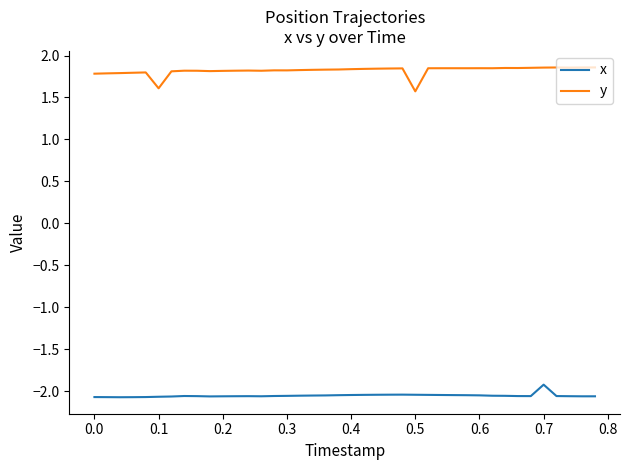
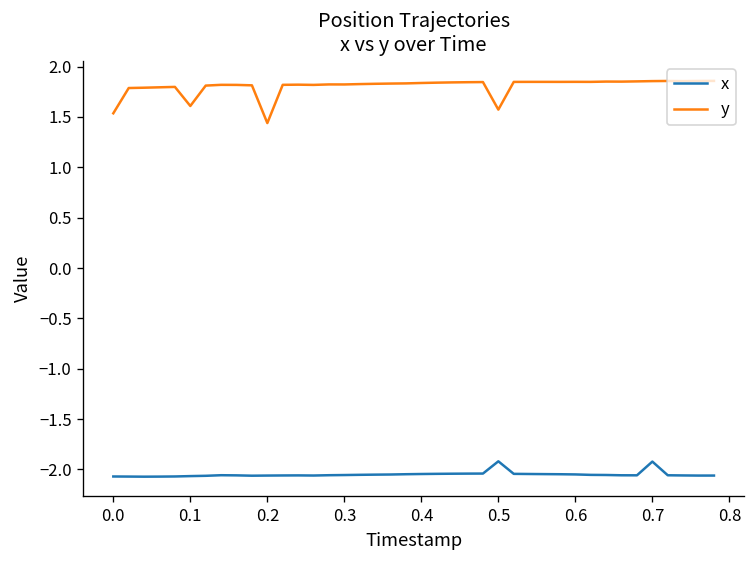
  {
    "x": {
      "0.0": -2.1,
      "0.1": -2.1,
      "0.2": -2.1,
      "0.3": -2.1,
      "0.4": -2.0,
-     "0.5": -2.0,
+     "0.5": -1.9,
      "0.6": -2.0,
      "0.7": -1.9
    },
    "y": {
-     "0.0": 1.8,
+     "0.0": 1.5,
      "0.1": 1.6,
-     "0.2": 1.8,
+     "0.2": 1.4,
      "0.3": 1.8,
      "0.4": 1.8,
      "0.5": 1.6,
      "0.6": 1.8,
      "0.7": 1.9
    }
  }
